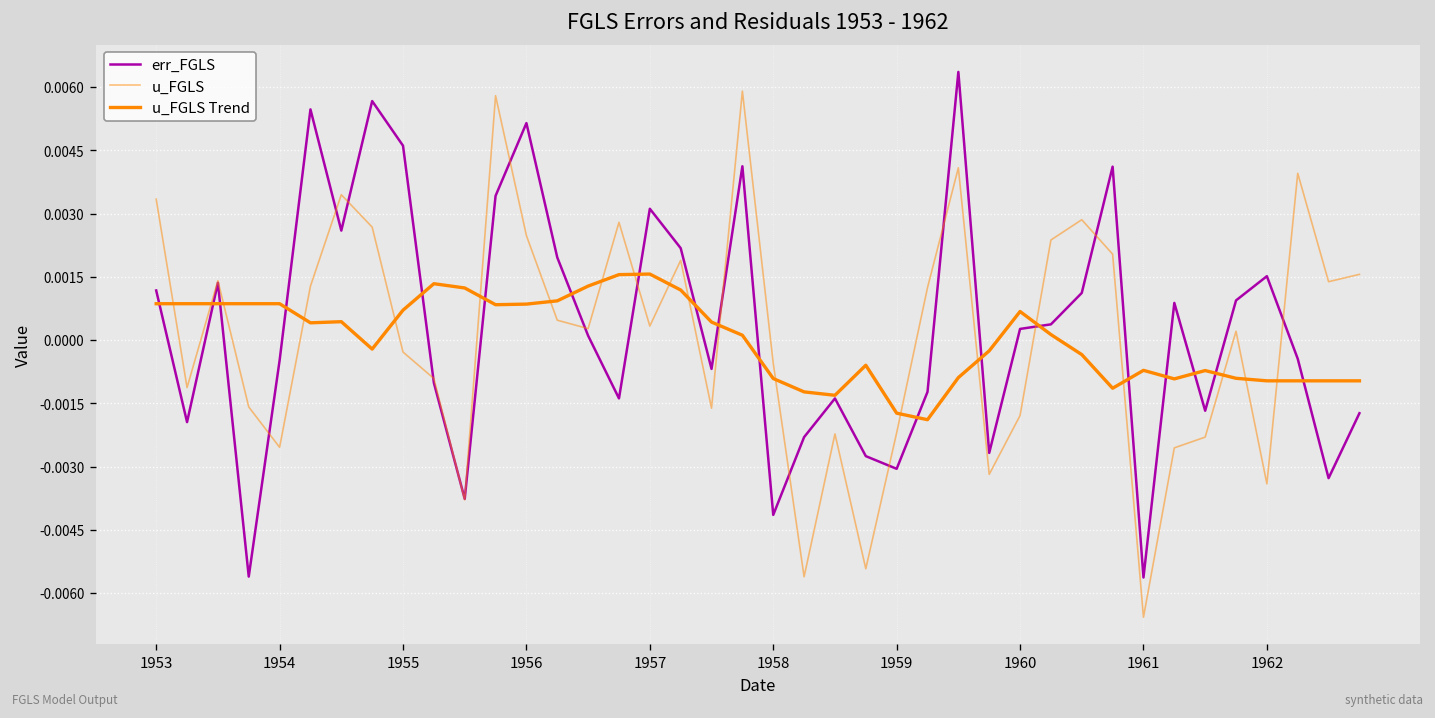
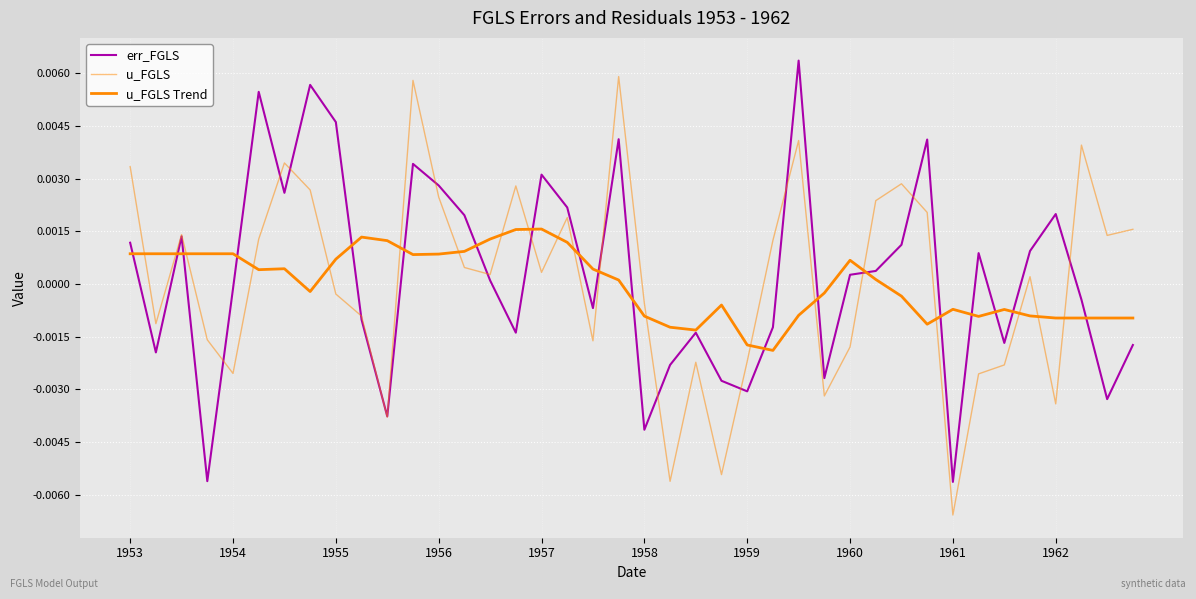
  {
    "err_FGLS": {
      "1953": 0.0012,
-     "1954": -0.0005,
+     "1954": -0.0001,
      "1955": 0.0046,
-     "1956": 0.0051,
+     "1956": 0.0028,
      "1957": 0.0031,
      "1958": -0.0041,
      "1959": -0.0031,
      "1960": 0.0003,
      "1961": -0.0056,
-     "1962": 0.0015
+     "1962": 0.0020
    }
  }
